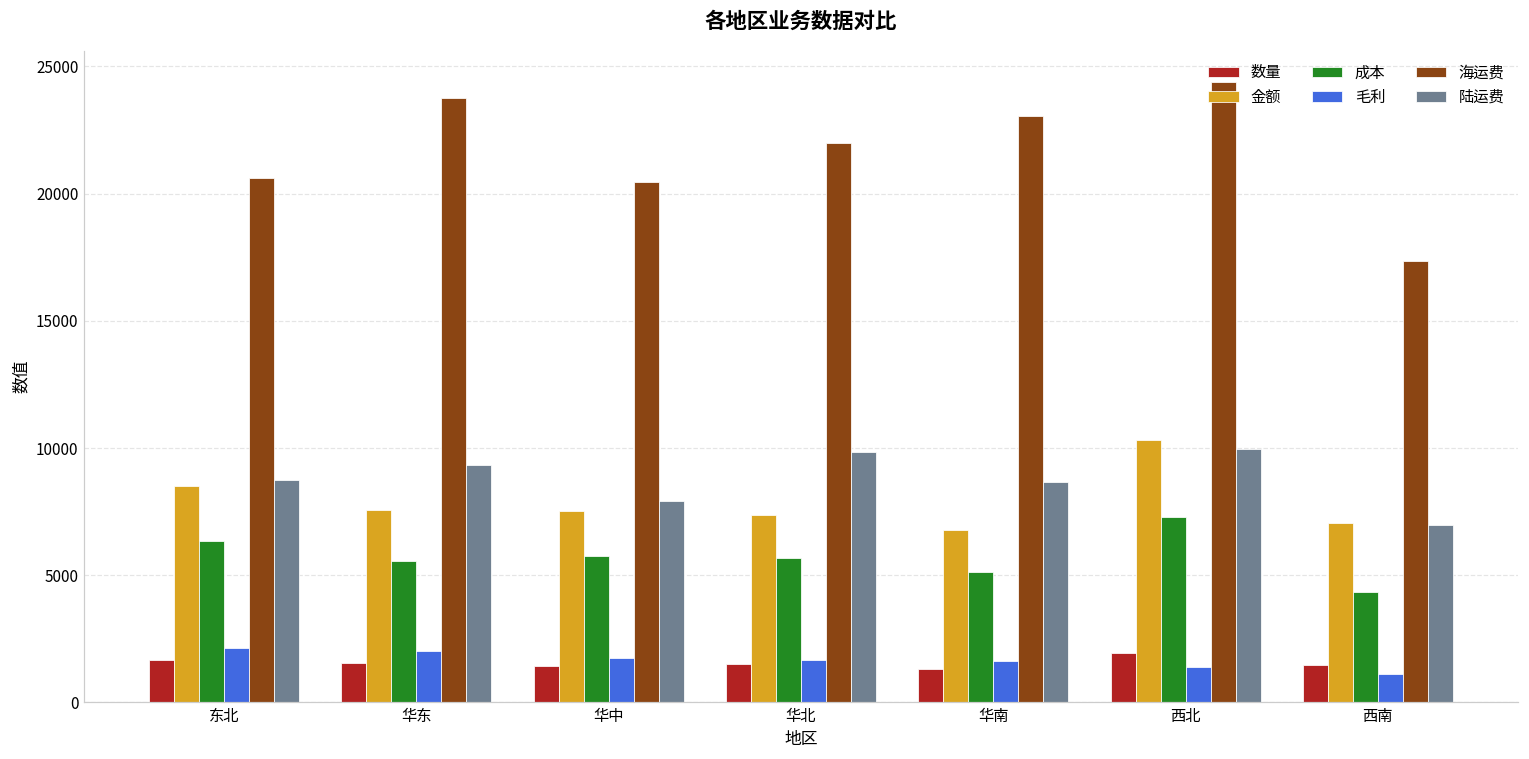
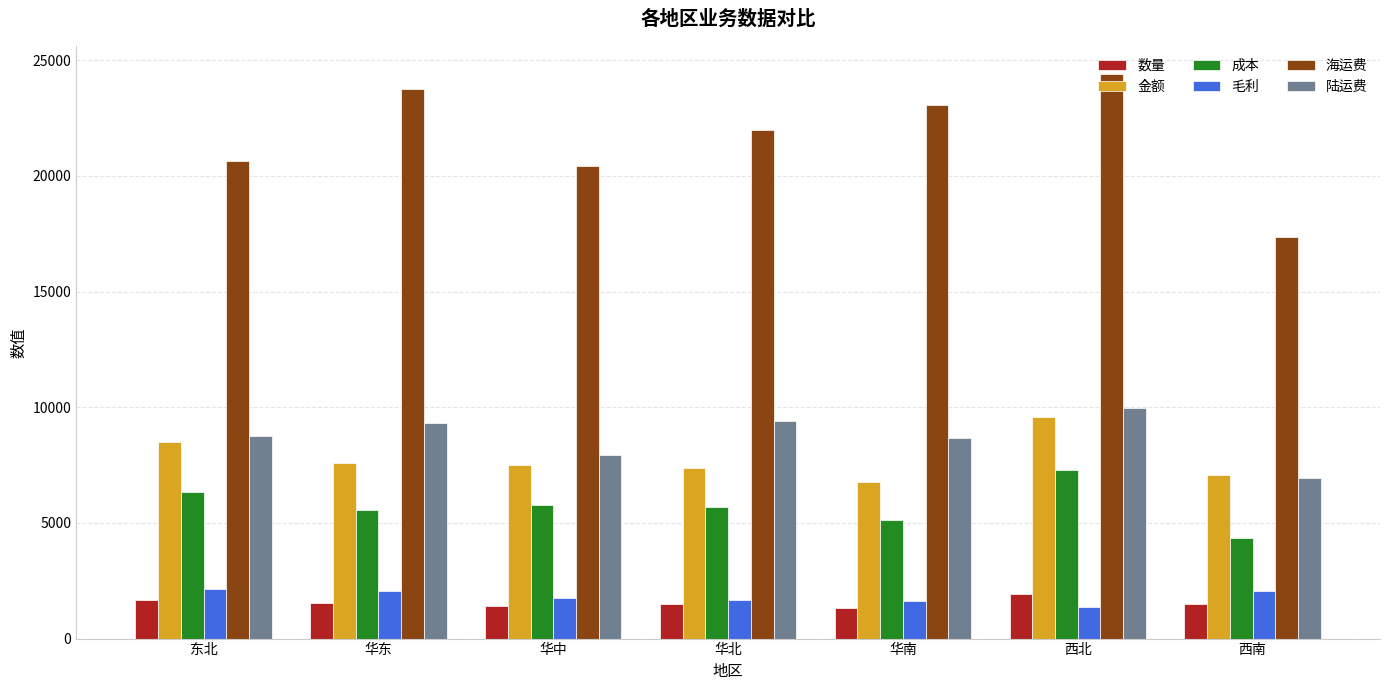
  {
    "金额": {
      "东北": 8500,
      "华东": 7600,
      "华中": 7500,
      "华北": 7400,
      "华南": 6800,
-     "西北": 10300,
+     "西北": 9600,
      "西南": 7100
    },
    "成本": {
      "东北": 6300,
      "华东": 5500,
      "华中": 5800,
      "华北": 5700,
      "华南": 5100,
      "西北": 7300,
      "西南": 4300
    },
    "毛利": {
      "东北": 2100,
      "华东": 2000,
      "华中": 1700,
      "华北": 1700,
      "华南": 1600,
      "西北": 1400,
-     "西南": 1100
+     "西南": 2100
    },
    "陆运费": {
      "东北": 8800,
      "华东": 9300,
      "华中": 7900,
-     "华北": 9800,
+     "华北": 9400,
      "华南": 8700,
      "西北": 10000,
      "西南": 7000
    }
  }
